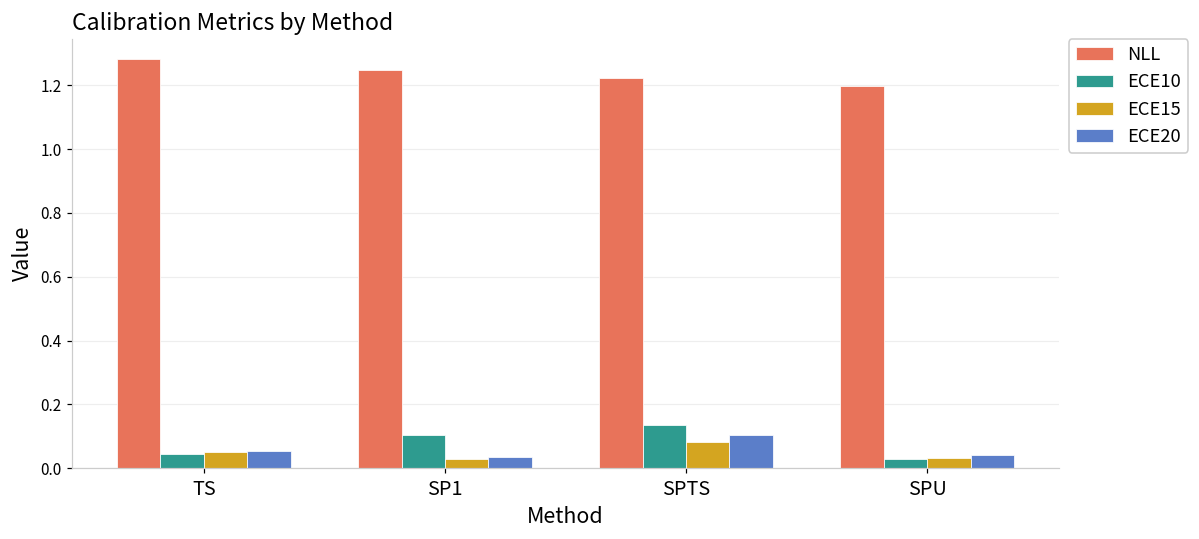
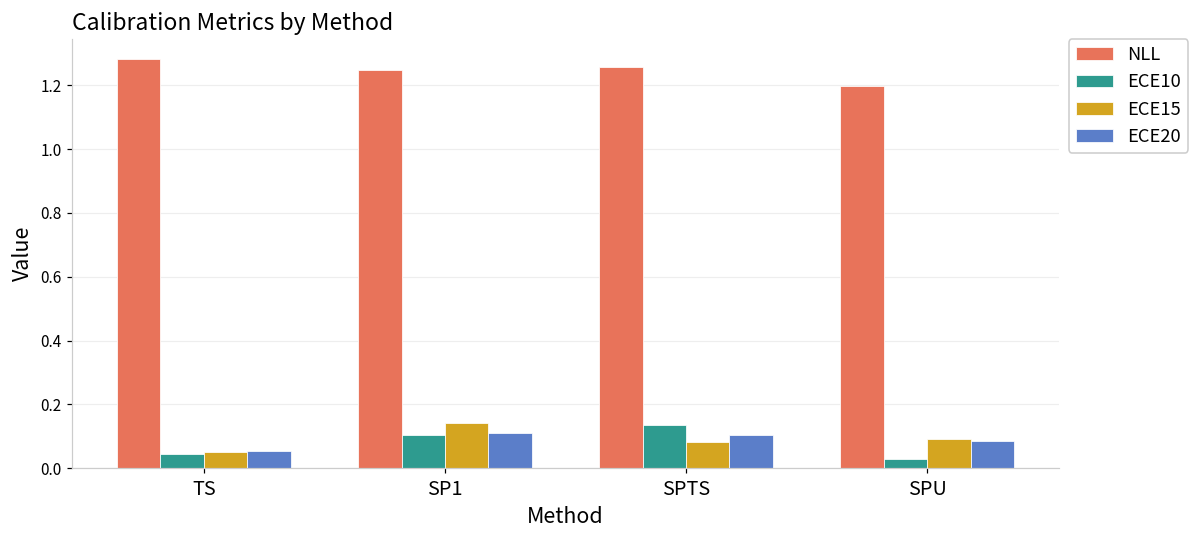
  {
    "NLL": {
      "TS": 1.28,
      "SP1": 1.25,
-     "SPTS": 1.22,
+     "SPTS": 1.26,
      "SPU": 1.20
    },
    "ECE10": {
      "TS": 0.05,
      "SP1": 0.10,
      "SPTS": 0.14,
      "SPU": 0.03
    },
    "ECE15": {
      "TS": 0.05,
-     "SP1": 0.03,
+     "SP1": 0.14,
      "SPTS": 0.08,
-     "SPU": 0.03
+     "SPU": 0.09
    },
    "ECE20": {
      "TS": 0.05,
-     "SP1": 0.03,
+     "SP1": 0.11,
      "SPTS": 0.10,
-     "SPU": 0.04
+     "SPU": 0.08
    }
  }
